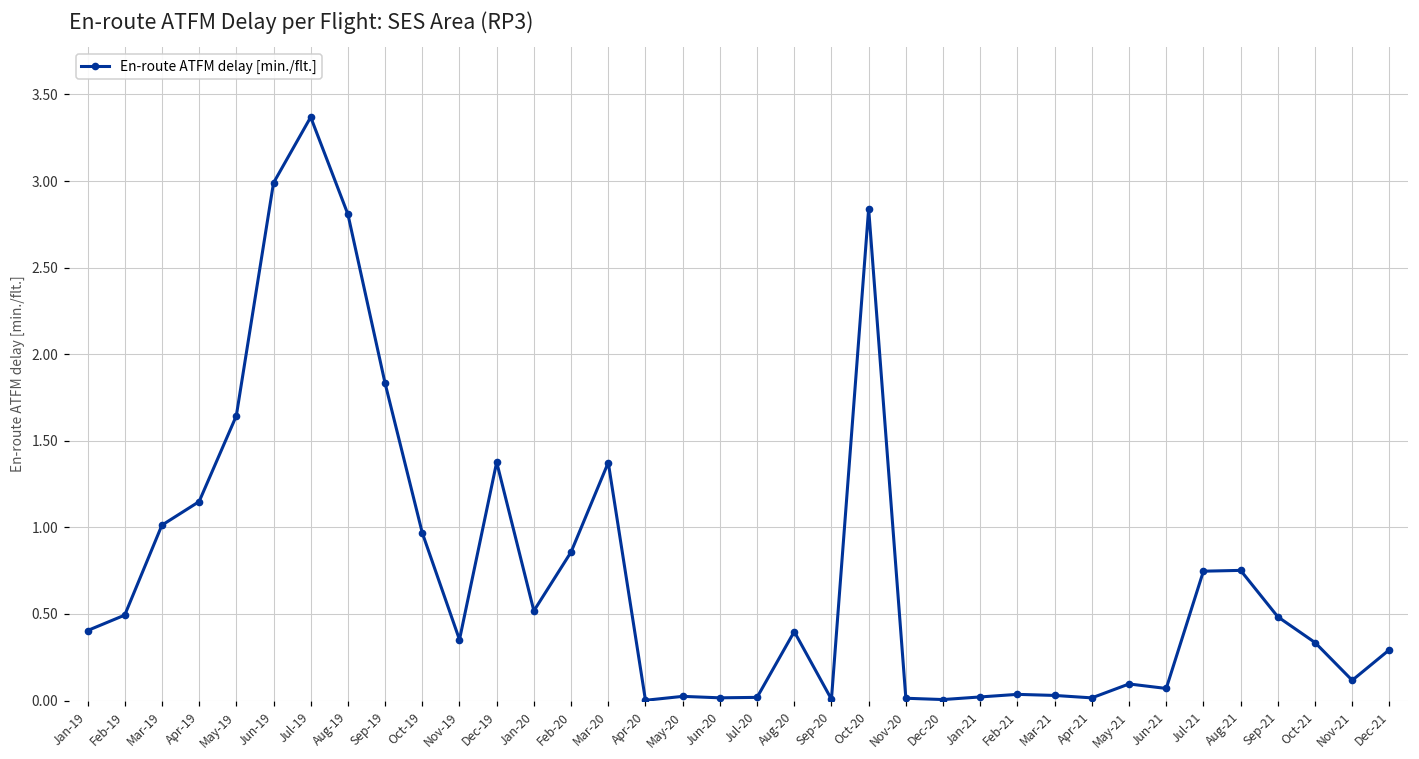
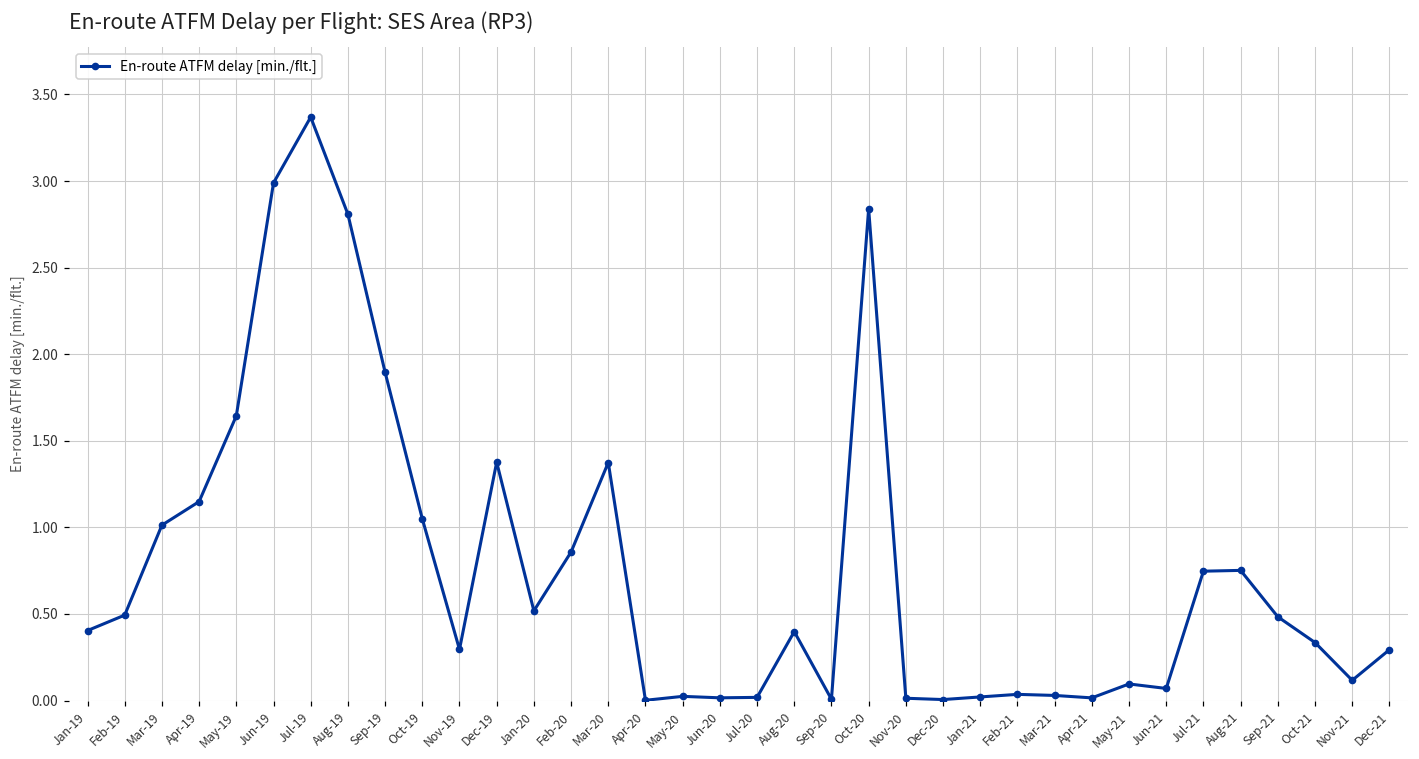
  {
    "Jan-19": 0.40,
    "Feb-19": 0.49,
    "Mar-19": 1.01,
    "Apr-19": 1.15,
    "May-19": 1.64,
    "Jun-19": 2.99,
    "Jul-19": 3.37,
    "Aug-19": 2.81,
-   "Sep-19": 1.83,
-   "Oct-19": 0.97,
-   "Nov-19": 0.35,
+   "Sep-19": 1.90,
+   "Oct-19": 1.05,
+   "Nov-19": 0.30,
    "Dec-19": 1.38,
    "Jan-20": 0.52,
    "Feb-20": 0.86,
    "Mar-20": 1.37,
    "Apr-20": 0.00,
    "May-20": 0.02,
    "Jun-20": 0.02,
    "Jul-20": 0.02,
    "Aug-20": 0.40,
    "Sep-20": 0.01,
    "Oct-20": 2.84,
    "Nov-20": 0.01,
    "Dec-20": 0.01,
    "Jan-21": 0.02,
    "Feb-21": 0.04,
    "Mar-21": 0.03,
    "Apr-21": 0.02,
    "May-21": 0.10,
    "Jun-21": 0.07,
    "Jul-21": 0.75,
    "Aug-21": 0.75,
    "Sep-21": 0.48,
    "Oct-21": 0.34,
    "Nov-21": 0.12,
    "Dec-21": 0.29
  }
